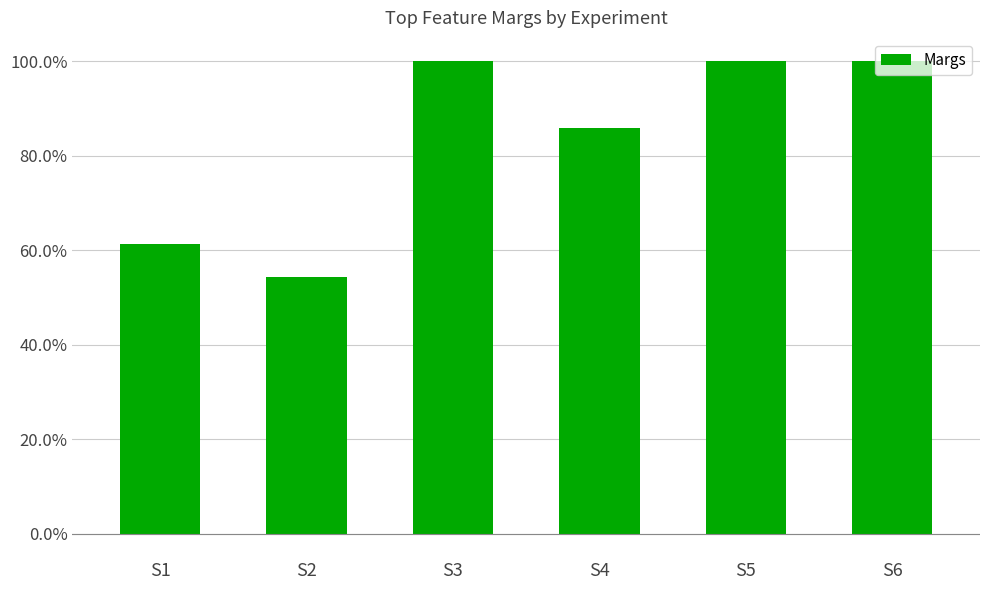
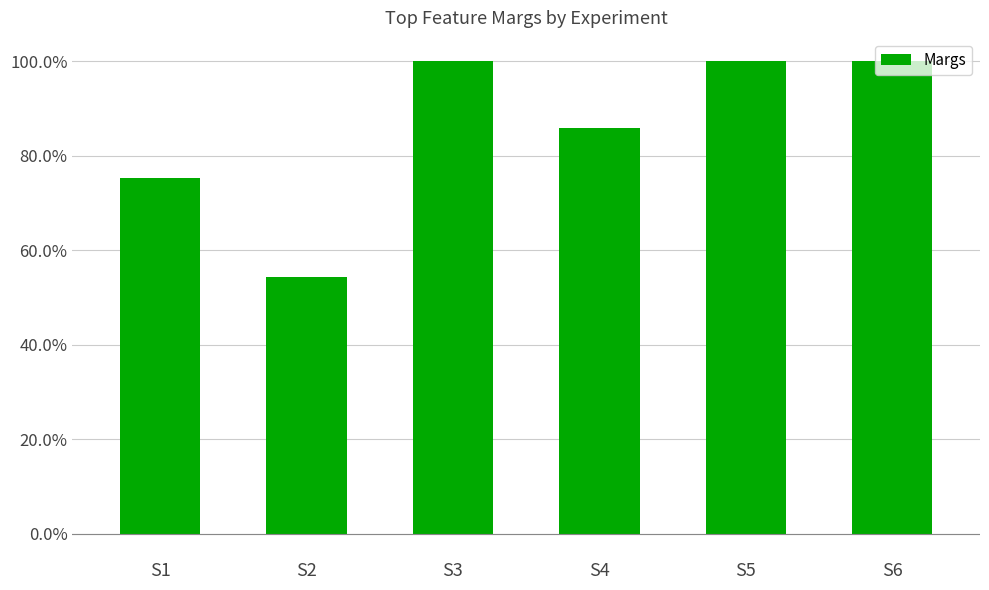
  {
-   "S1": "61%",
+   "S1": "75%",
    "S2": "54%",
    "S3": "100%",
    "S4": "86%",
    "S5": "100%"
  }
